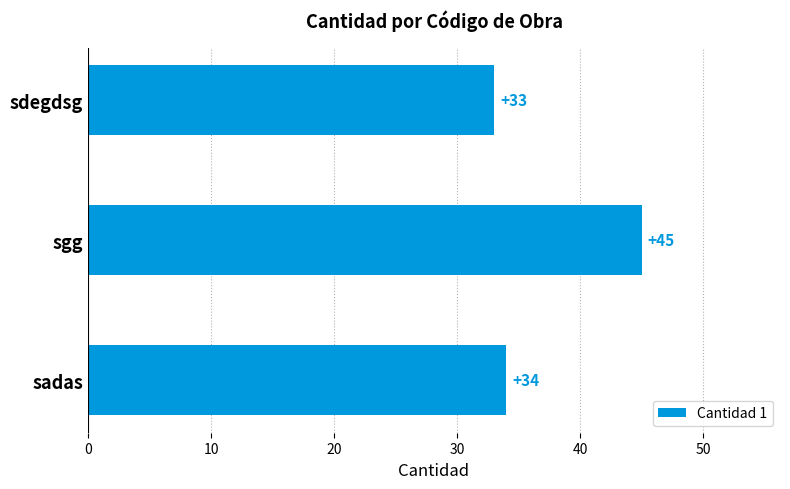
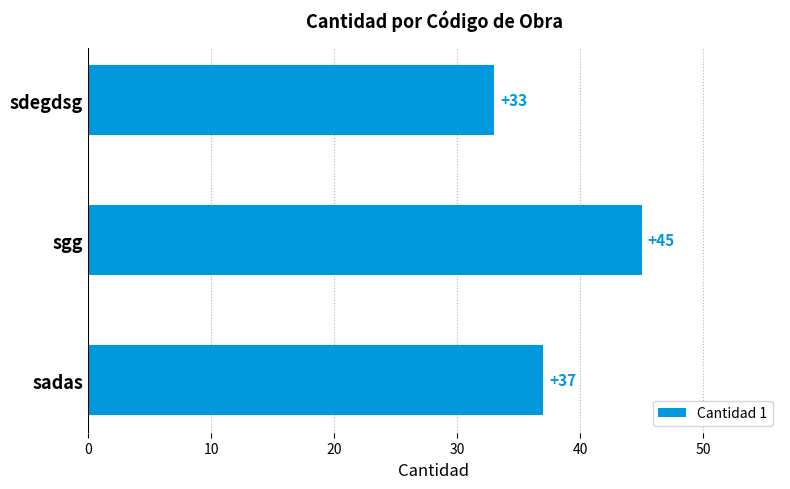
  {
    "sdegdsg": "+33",
    "sgg": "+45",
-   "sadas": "+34"
+   "sadas": "+37"
  }
